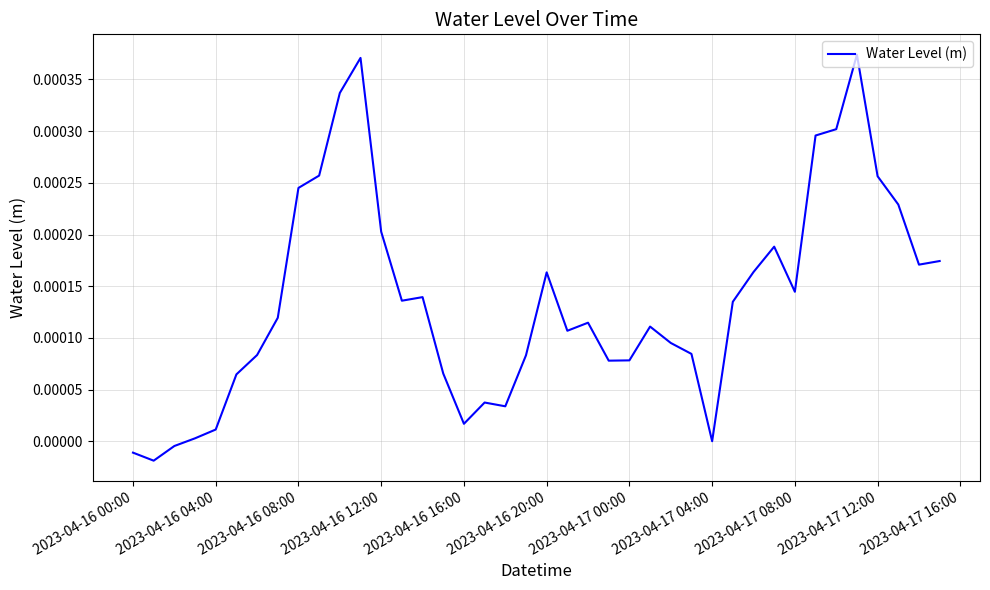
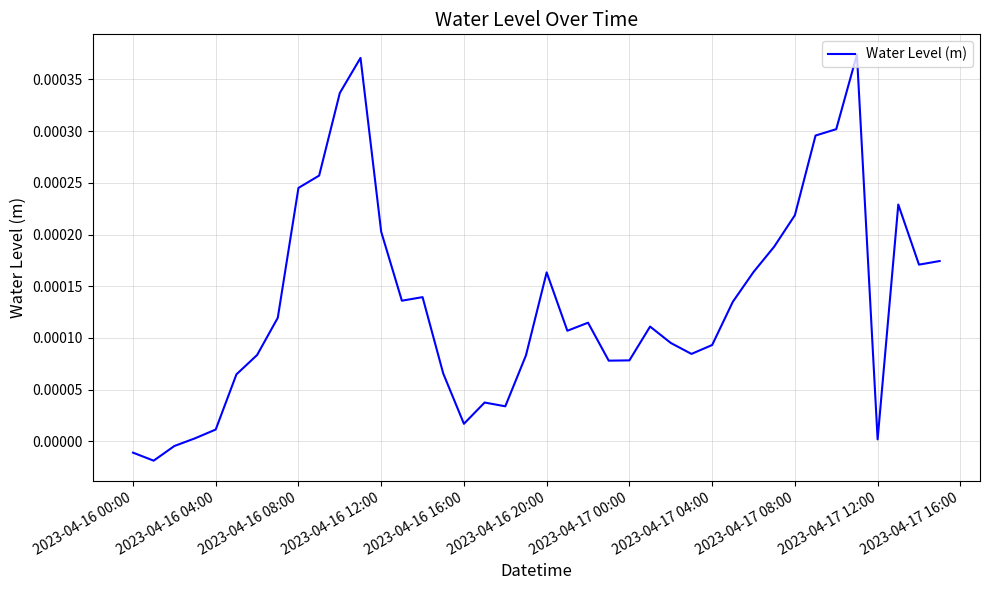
  {
    "2023-04-16 00:00": -0.000011,
    "2023-04-16 04:00": 0.000011,
    "2023-04-16 08:00": 0.000245,
    "2023-04-16 12:00": 0.000203,
    "2023-04-16 16:00": 0.000017,
    "2023-04-16 20:00": 0.000163,
    "2023-04-17 00:00": 0.000078,
-   "2023-04-17 04:00": 0.0000,
-   "2023-04-17 08:00": 0.000145,
-   "2023-04-17 12:00": 0.000256
+   "2023-04-17 04:00": 0.0001,
+   "2023-04-17 08:00": 0.000219,
+   "2023-04-17 12:00": 0.000002
  }
